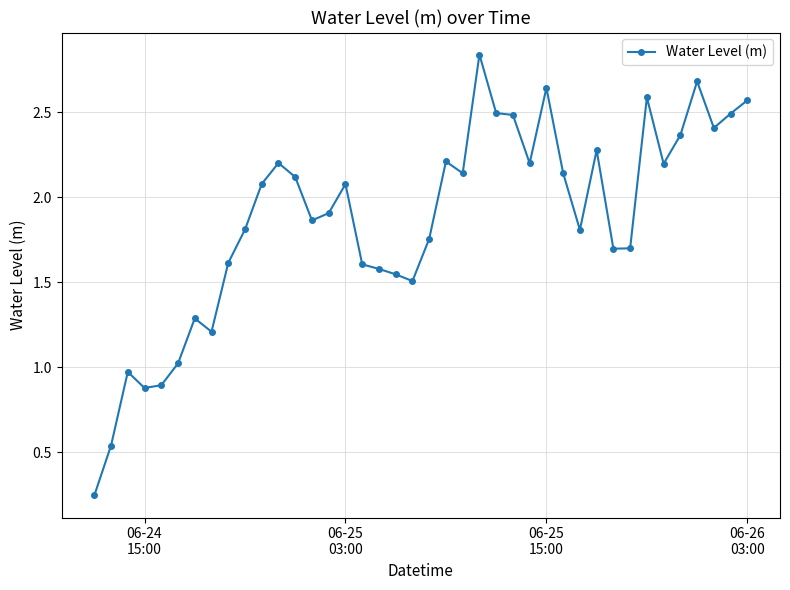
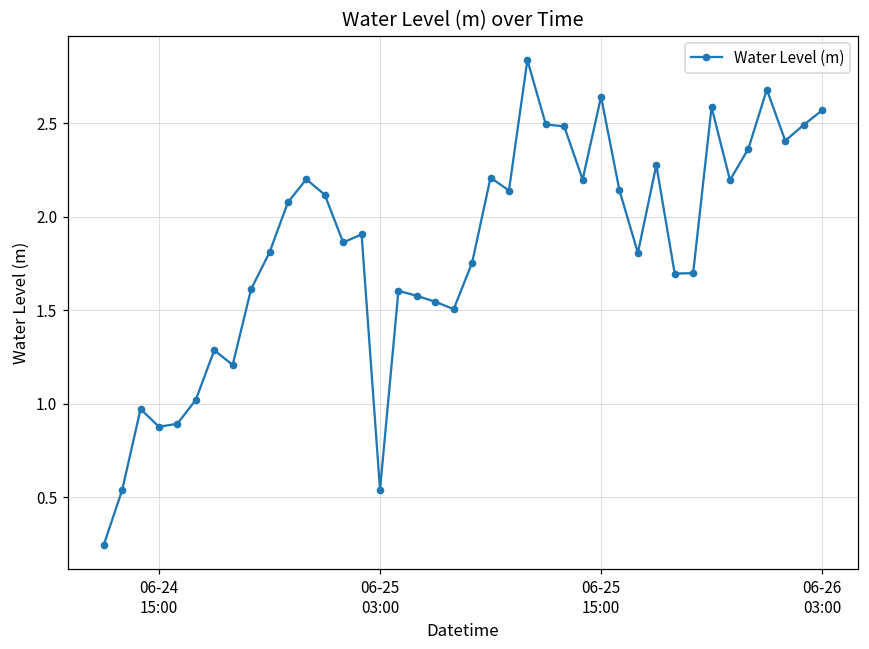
  {
    "06-24 15:00": 0.88,
-   "06-25 03:00": 2.08,
+   "06-25 03:00": 0.54,
    "06-25 15:00": 2.64,
    "06-26 03:00": 2.57
  }
